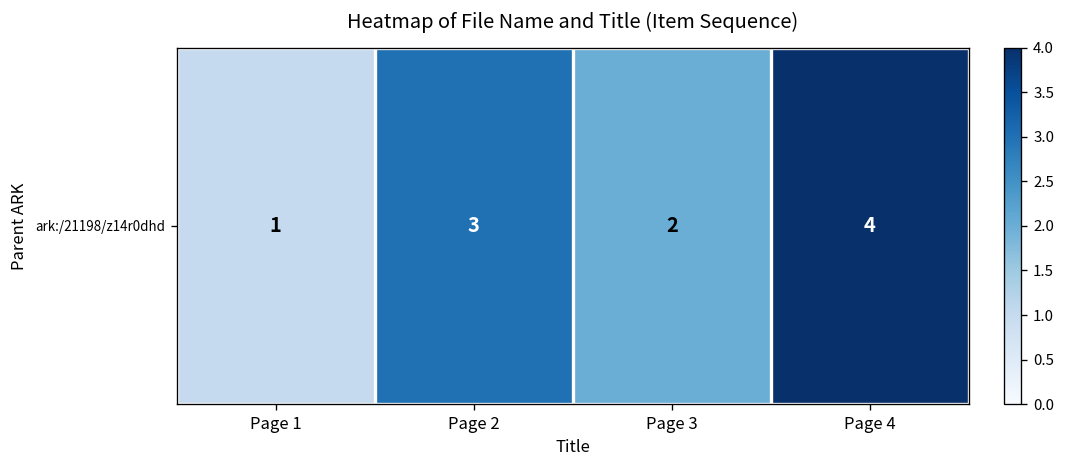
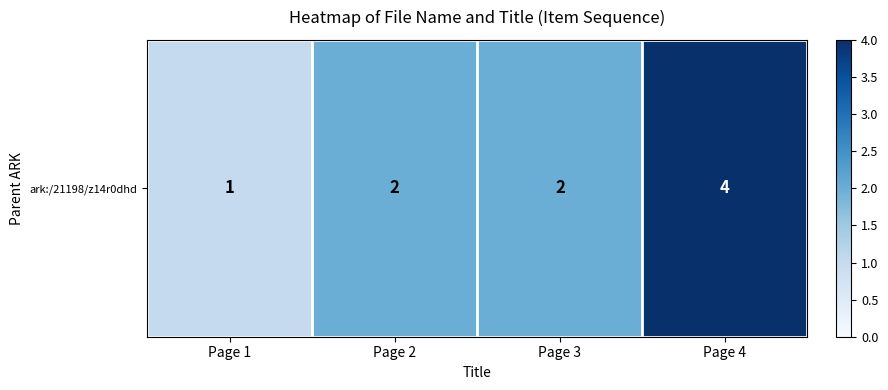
  {
    "ark:/21198/z14r0dhd": {
      "Page 1": 1,
-     "Page 2": 3,
+     "Page 2": 2,
      "Page 3": 2,
      "Page 4": 4
    }
  }
